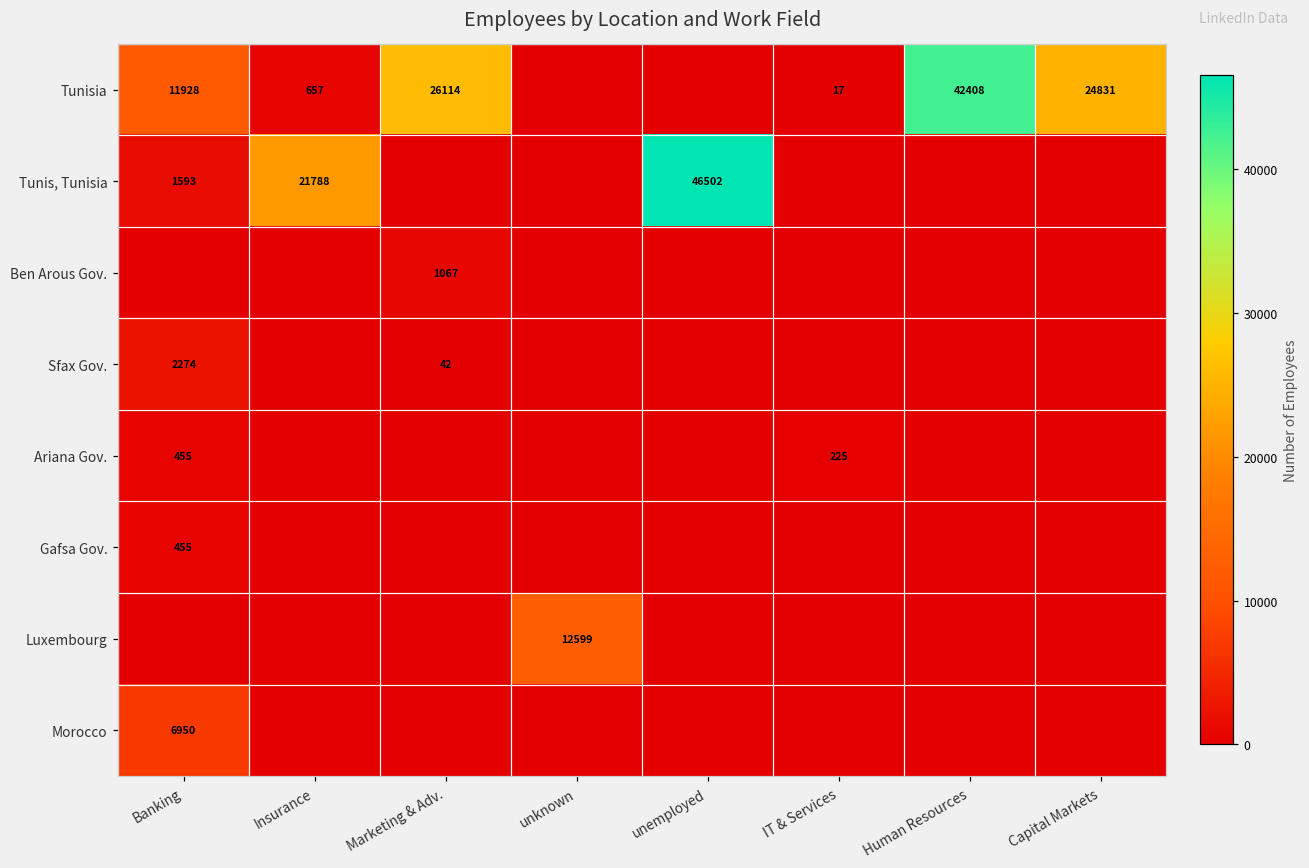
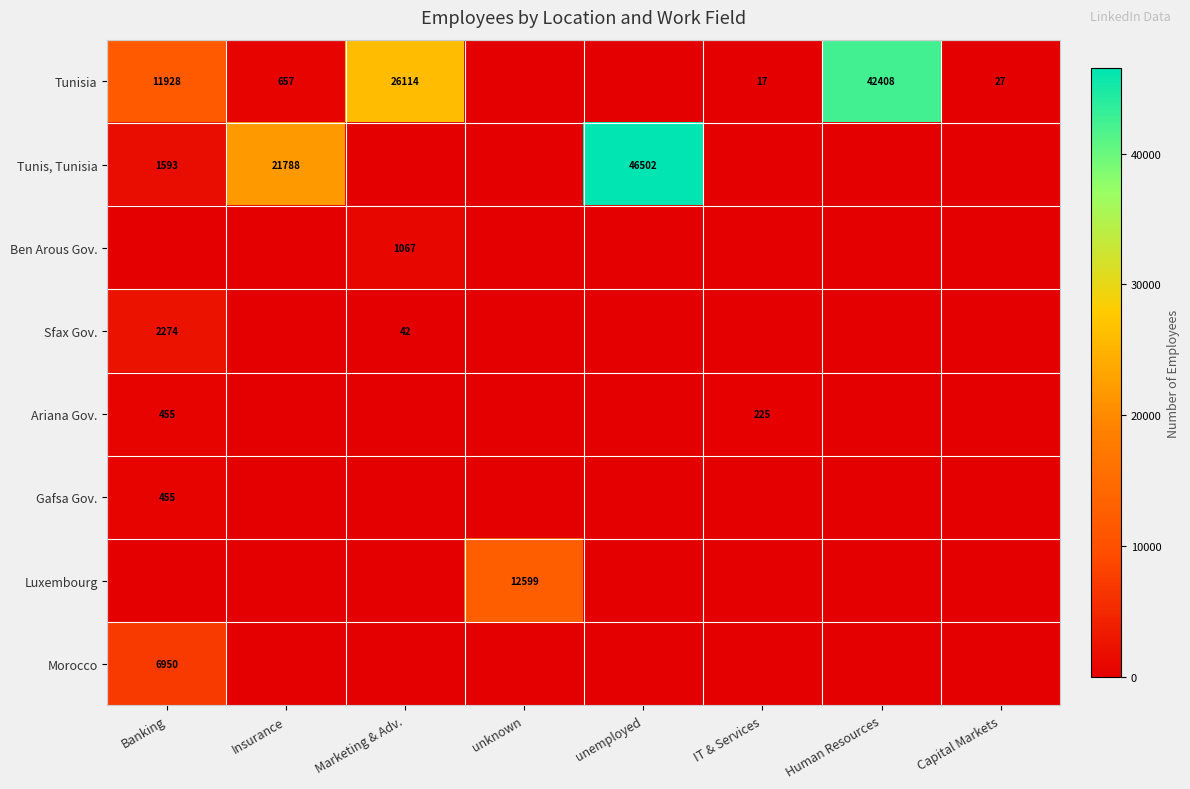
  {
    "Tunisia": {
      "Banking": 11928,
      "Insurance": 657,
      "Marketing & Adv.": 26114,
      "IT & Services": 17,
      "Human Resources": 42408,
-     "Capital Markets": 24831
+     "Capital Markets": 27
    },
    "Tunis, Tunisia": {
      "Banking": 1593,
      "Insurance": 21788,
      "unemployed": 46502
    },
    "Ben Arous Gov.": {
      "Marketing & Adv.": 1067
    },
    "Sfax Gov.": {
      "Banking": 2274,
      "Marketing & Adv.": 42
    },
    "Ariana Gov.": {
      "Banking": 455,
      "IT & Services": 225
    },
    "Gafsa Gov.": {
      "Banking": 455
    },
    "Luxembourg": {
      "unknown": 12599
    },
    "Morocco": {
      "Banking": 6950
    }
  }
